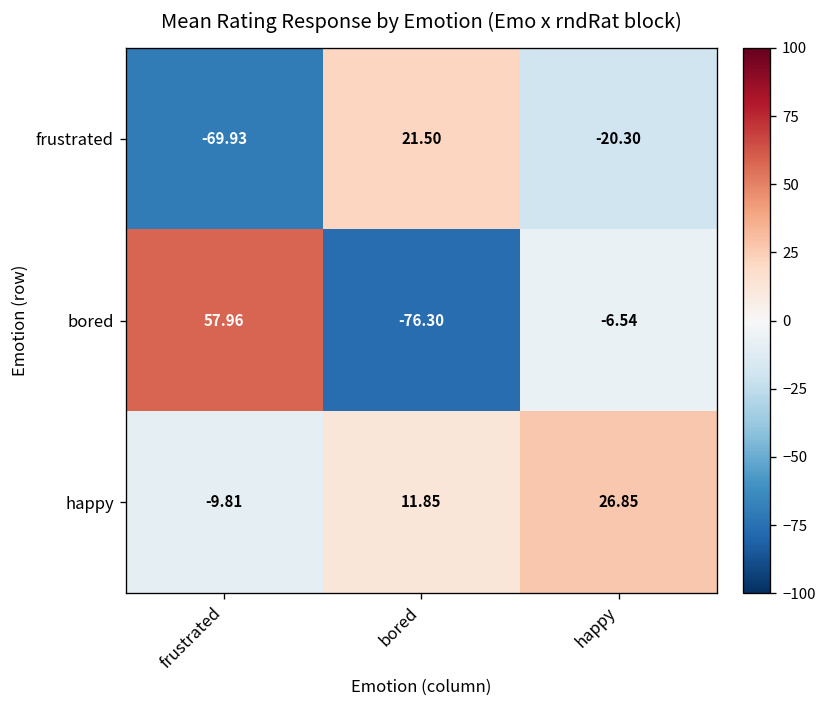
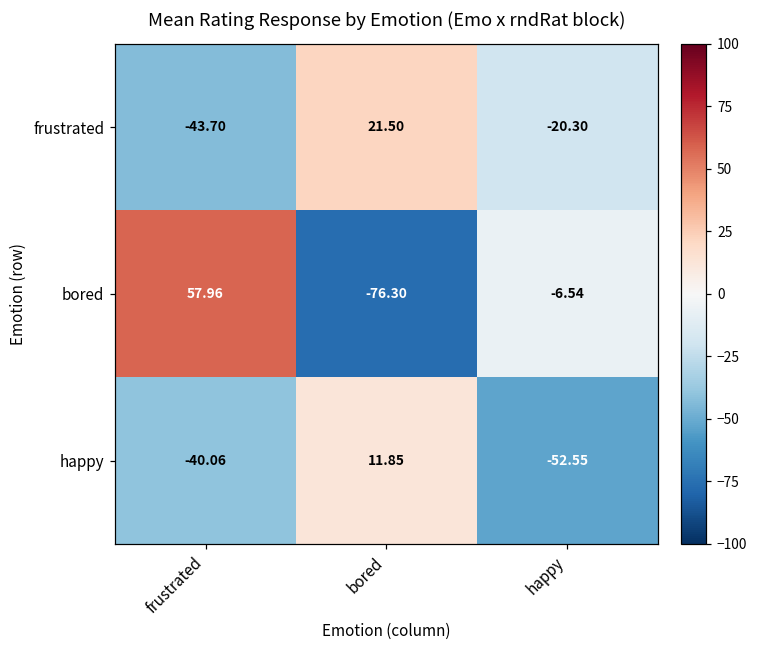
  {
    "frustrated": {
-     "frustrated": -69.93,
+     "frustrated": -43.70,
      "bored": 21.50,
      "happy": -20.30
    },
    "bored": {
      "frustrated": 57.96,
      "bored": -76.30,
      "happy": -6.54
    },
    "happy": {
-     "frustrated": -9.81,
+     "frustrated": -40.06,
      "bored": 11.85,
-     "happy": 26.85
+     "happy": -52.55
    }
  }
